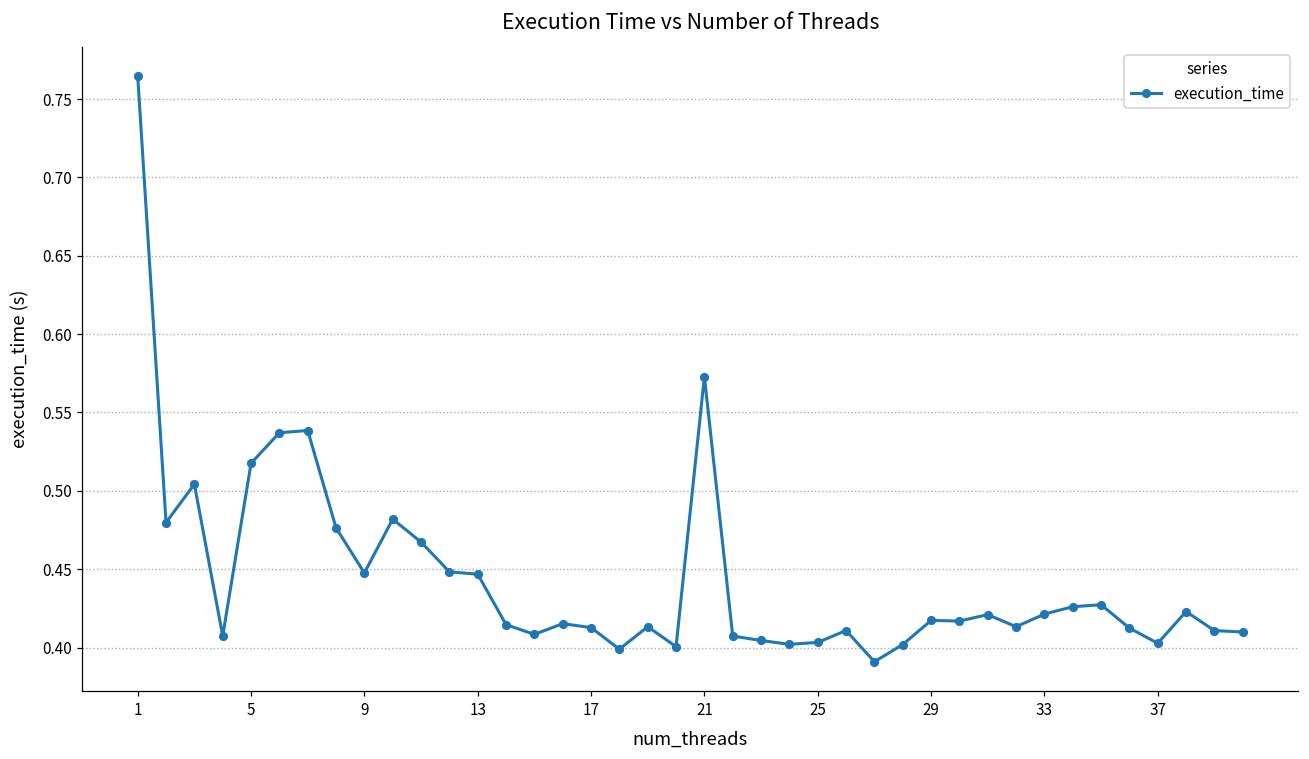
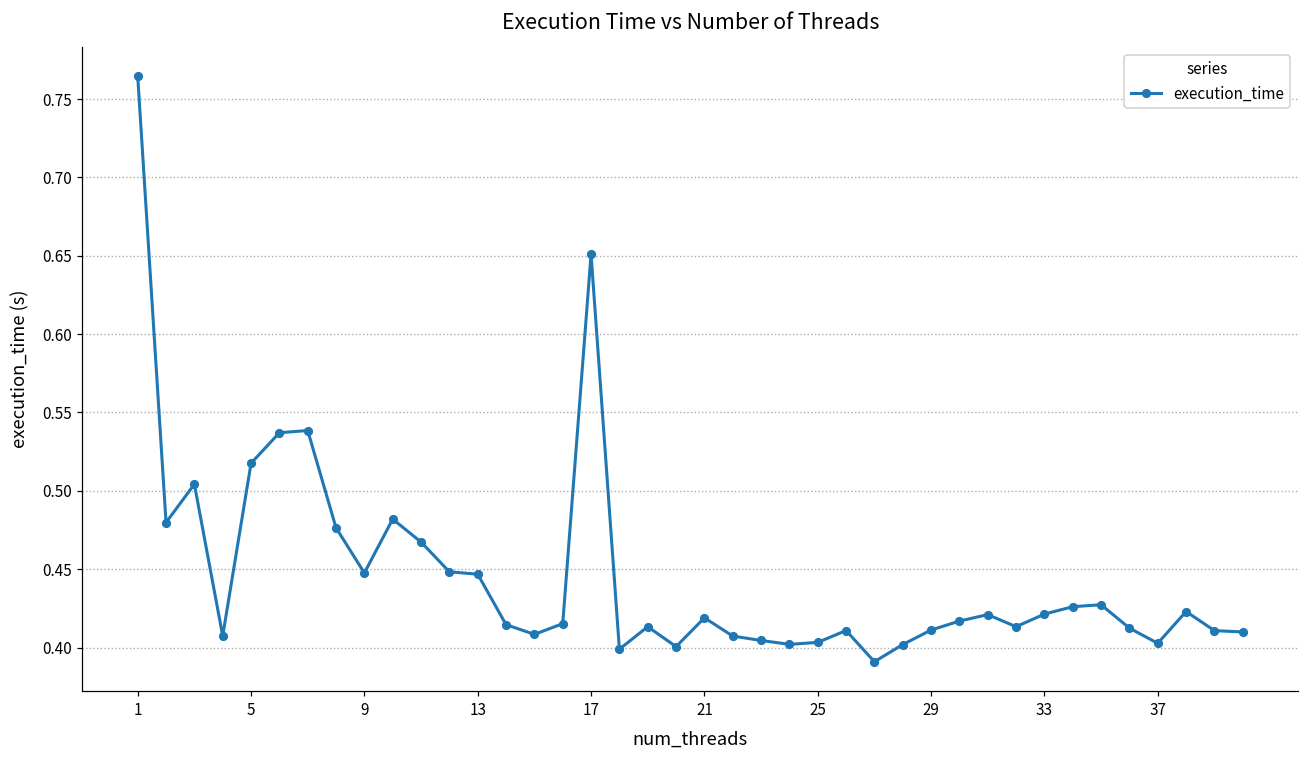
  {
    "1": 0.765,
    "5": 0.518,
    "9": 0.448,
    "13": 0.447,
-   "17": 0.413,
-   "21": 0.573,
+   "17": 0.651,
+   "21": 0.419,
    "25": 0.403,
-   "29": 0.417,
+   "29": 0.411,
    "33": 0.421,
    "37": 0.403
  }
